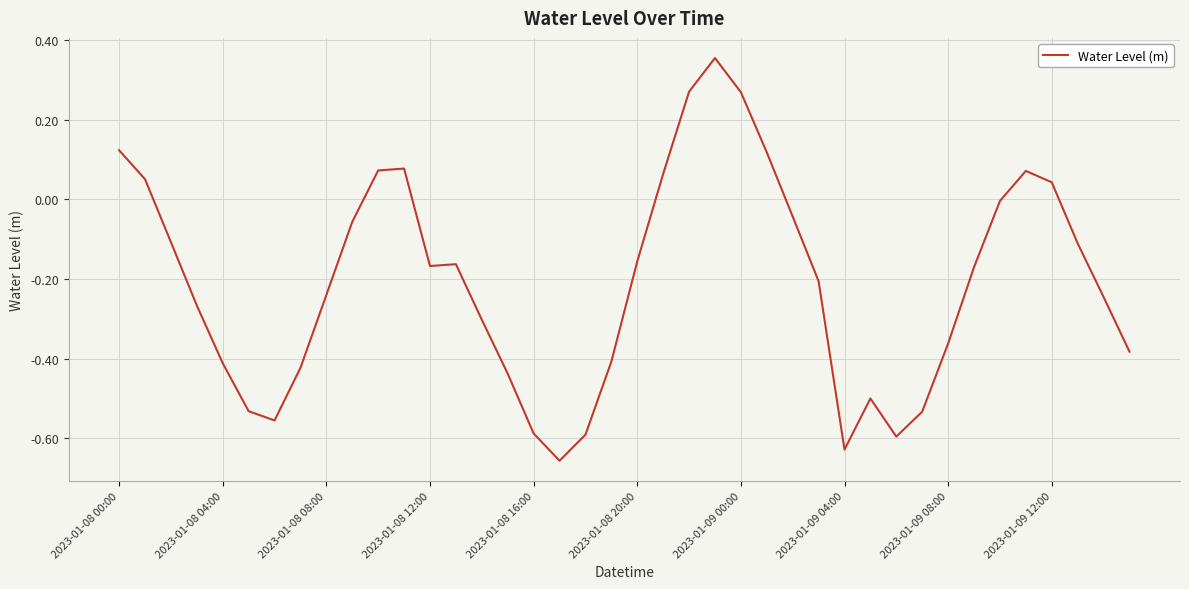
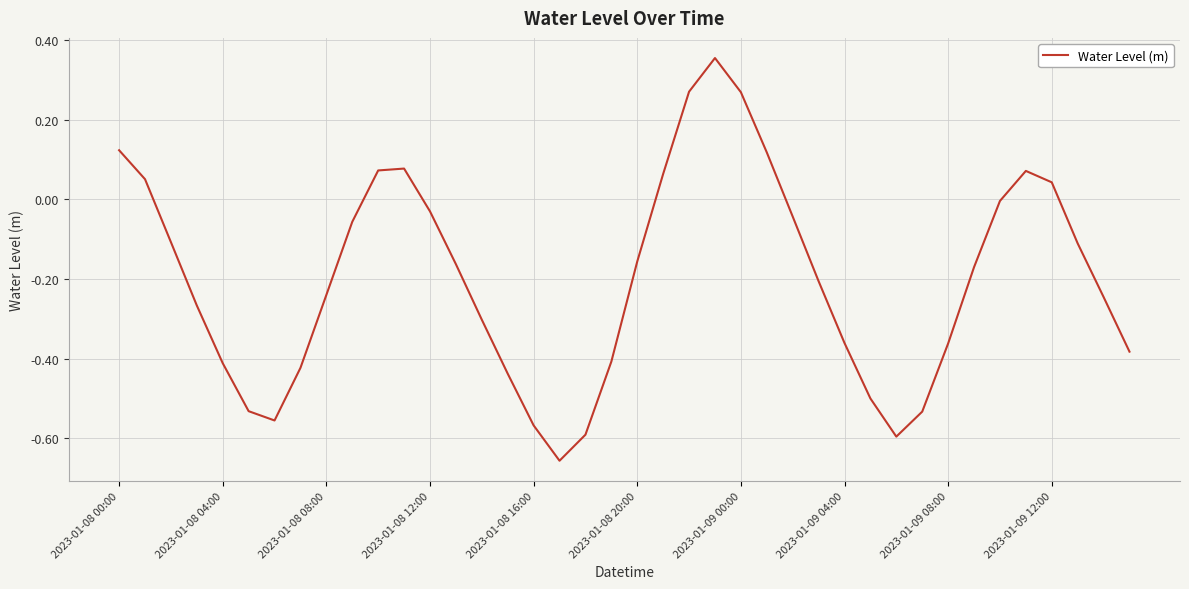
  {
    "2023-01-08 00:00": 0.12,
    "2023-01-08 04:00": -0.41,
    "2023-01-08 08:00": -0.24,
-   "2023-01-08 12:00": -0.17,
-   "2023-01-08 16:00": -0.59,
+   "2023-01-08 12:00": -0.03,
+   "2023-01-08 16:00": -0.57,
    "2023-01-08 20:00": -0.16,
    "2023-01-09 00:00": 0.27,
-   "2023-01-09 04:00": -0.63,
+   "2023-01-09 04:00": -0.36,
    "2023-01-09 08:00": -0.36,
    "2023-01-09 12:00": 0.04
  }
